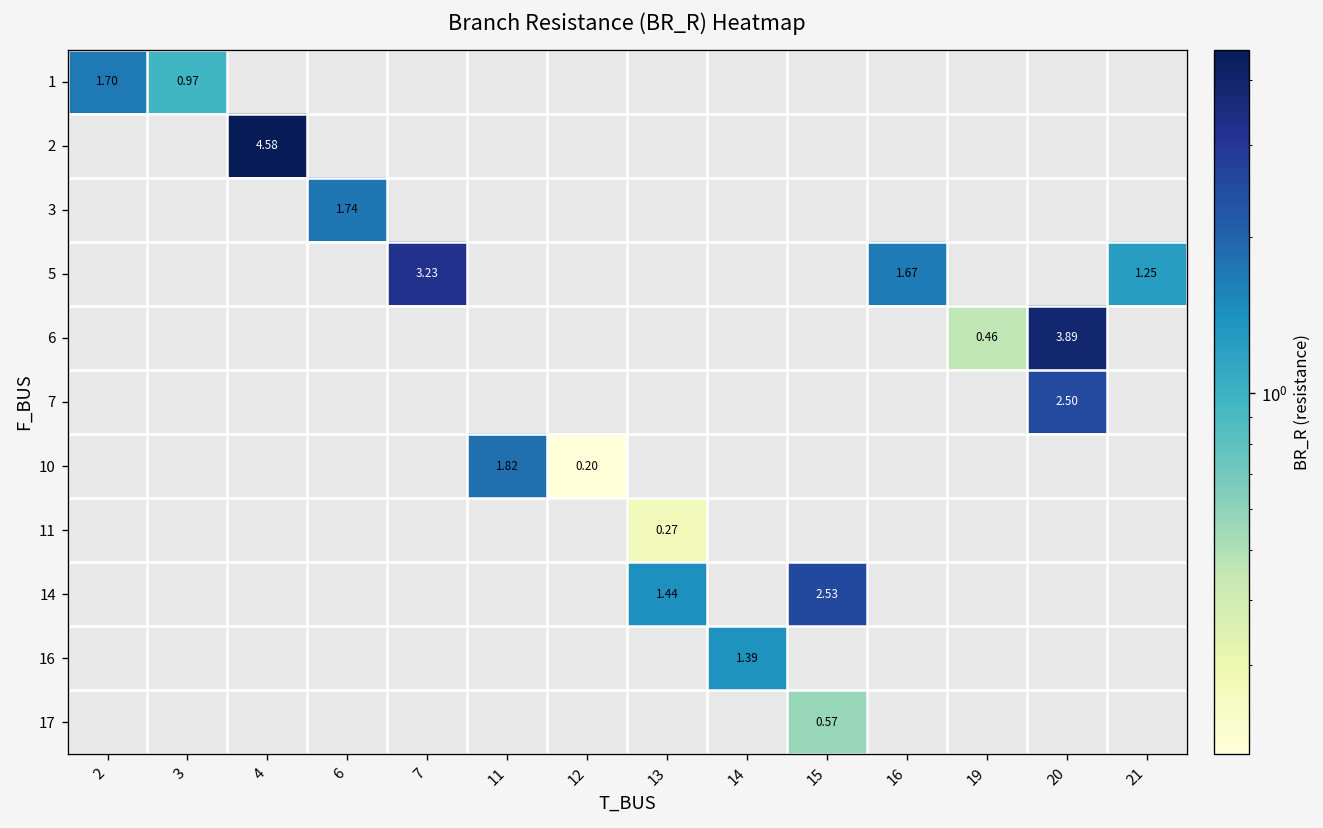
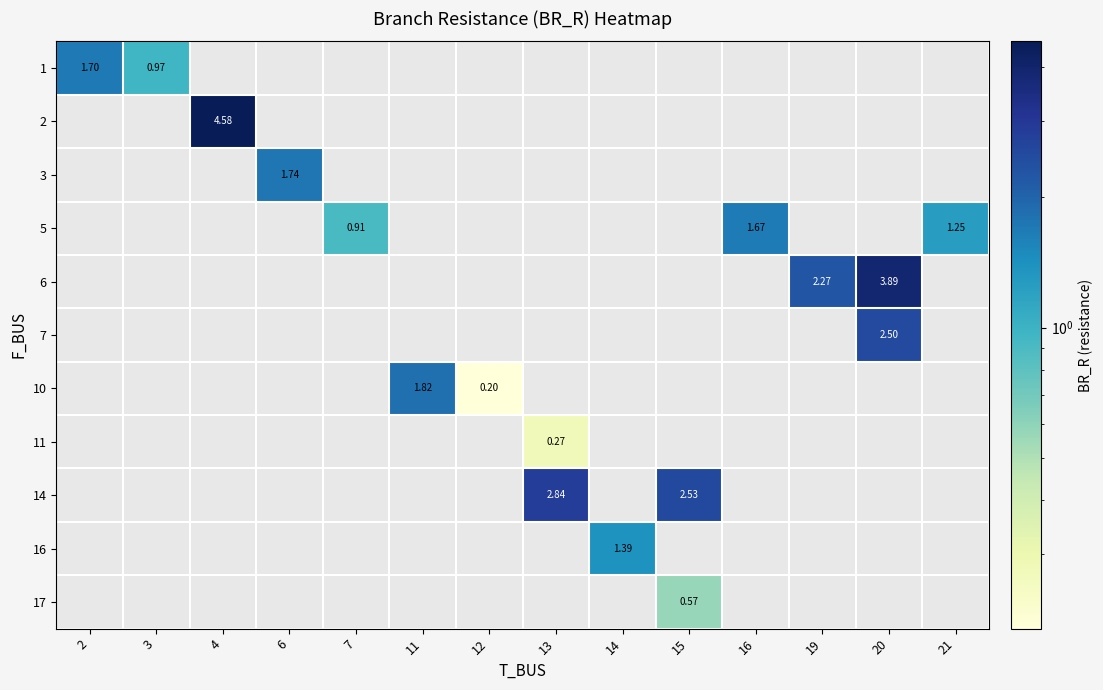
  {
    "1": {
      "2": 1.70,
      "3": 0.97
    },
    "2": {
      "4": 4.58
    },
    "3": {
      "6": 1.74
    },
    "5": {
-     "7": 3.23,
+     "7": 0.91,
      "16": 1.67,
      "21": 1.25
    },
    "6": {
-     "19": 0.46,
+     "19": 2.27,
      "20": 3.89
    },
    "7": {
      "20": 2.50
    },
    "10": {
      "11": 1.82,
      "12": 0.20
    },
    "11": {
      "13": 0.27
    },
    "14": {
-     "13": 1.44,
+     "13": 2.84,
      "15": 2.53
    },
    "16": {
      "14": 1.39
    },
    "17": {
      "15": 0.57
    }
  }
